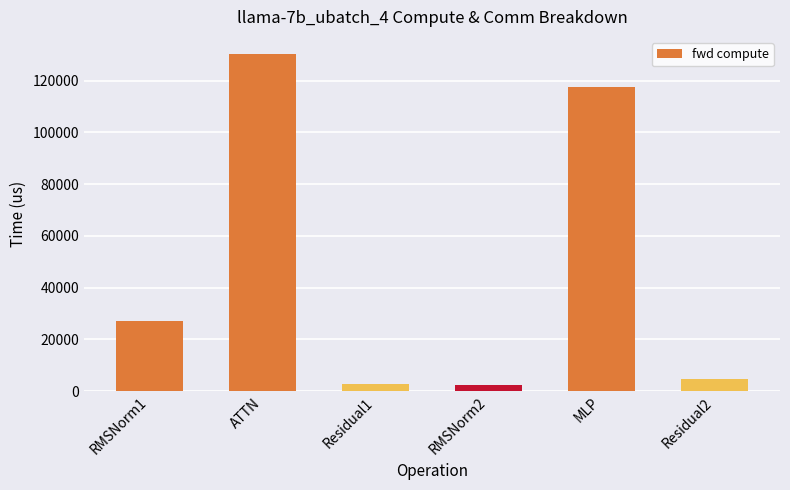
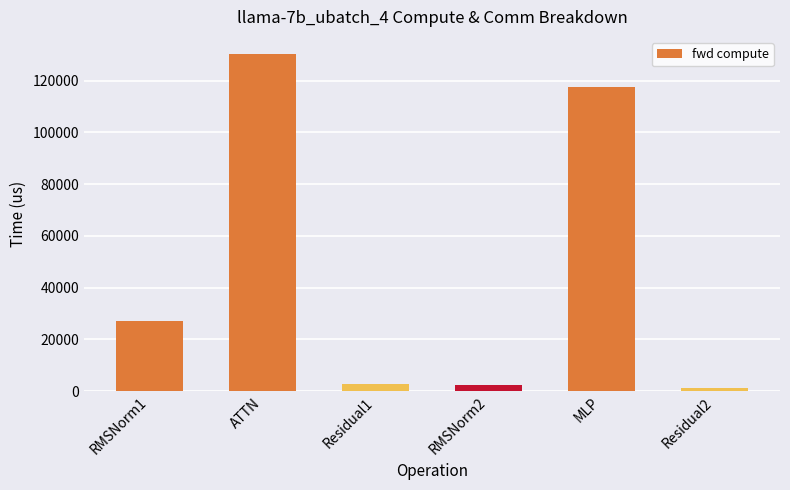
  {
    "RMSNorm1": 27000,
    "ATTN": 130000,
    "Residual1": 3000,
    "RMSNorm2": 2000,
    "MLP": 118000,
-   "Residual2": 5000
+   "Residual2": 1000
  }
